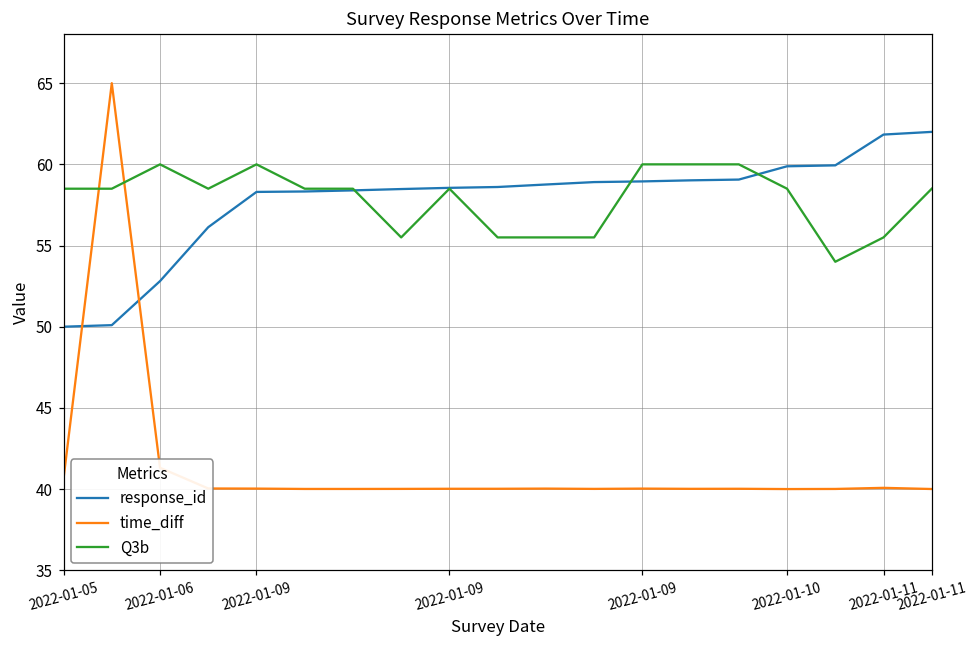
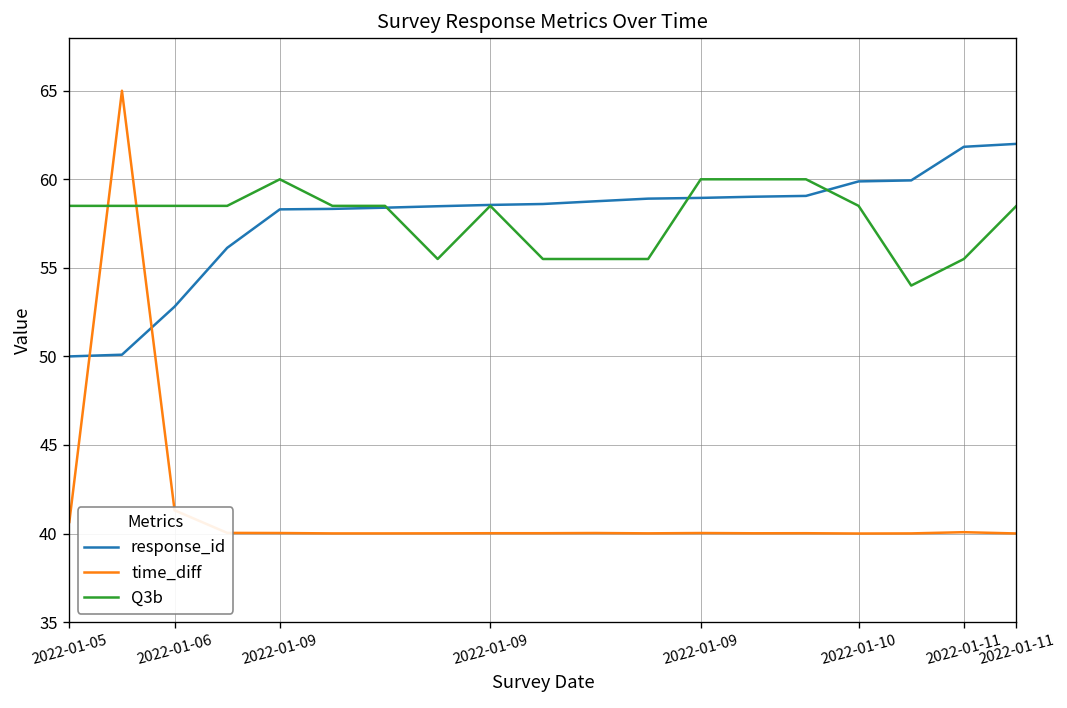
  {
    "response_id": {
      "2022-01-06": 52.8
    },
    "Q3b": {
-     "2022-01-06": 60.0
+     "2022-01-06": 58.5
    }
  }
